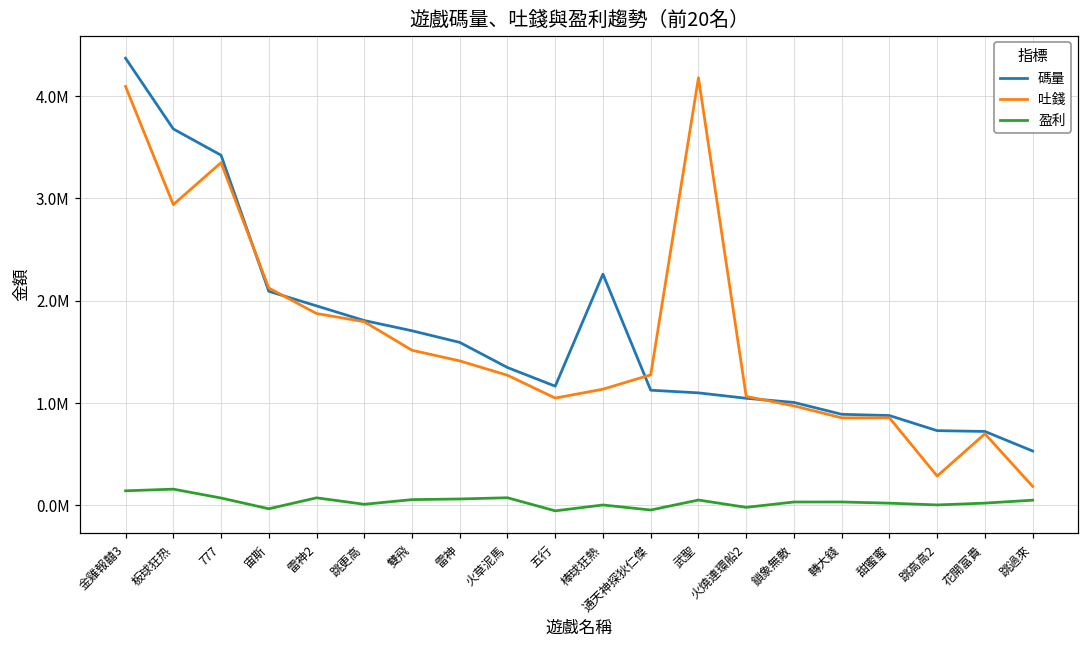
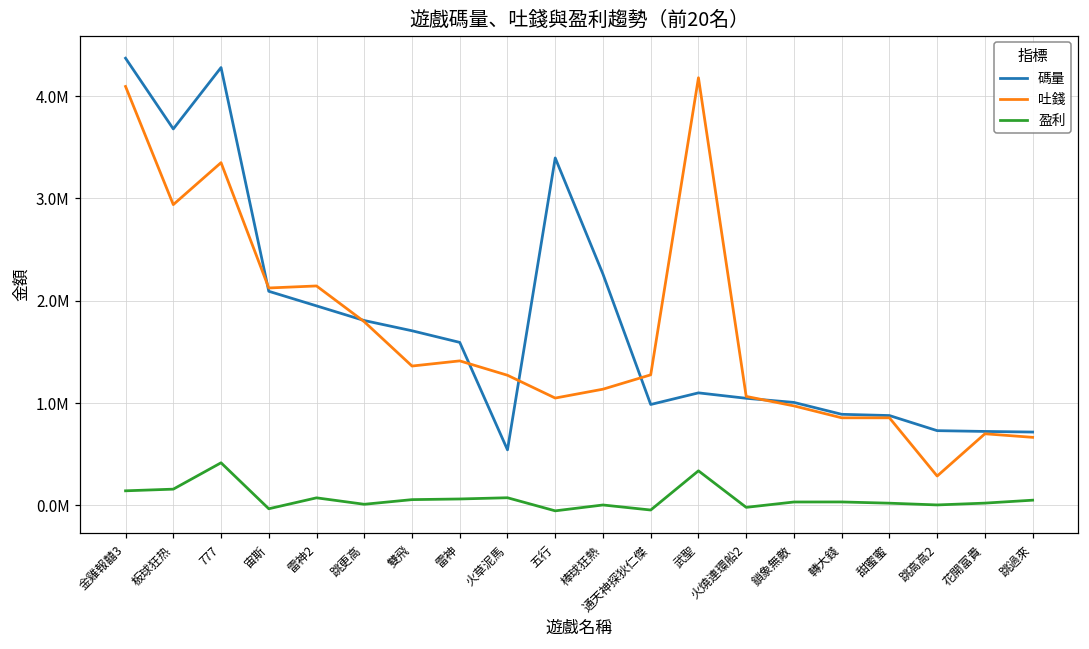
  {
    "碼量": {
      "金雞報囍3": 4400000,
      "板球狂热": 3700000,
-     "777": 3400000,
+     "777": 4300000,
      "宙斯": 2100000,
      "雷神2": 2000000,
      "雙飛": 1700000,
      "雷神": 1600000,
-     "火草泥馬": 1300000,
-     "五行": 1200000,
+     "火草泥馬": 500000,
+     "五行": 3400000,
      "棒球狂熱": 2300000,
-     "通天神探狄仁傑": 1100000,
+     "通天神探狄仁傑": 1000000,
      "武聖": 1100000,
      "鎖象無敵": 1000000,
      "轉大錢": 900000,
      "跳高高2": 700000,
-     "跳過來": 500000
+     "跳過來": 700000
    },
    "吐錢": {
      "金雞報囍3": 4100000,
      "板球狂热": 2900000,
      "777": 3300000,
      "宙斯": 2100000,
-     "雷神2": 1900000,
-     "雙飛": 1500000,
+     "雷神2": 2100000,
+     "雙飛": 1400000,
      "雷神": 1400000,
      "火草泥馬": 1300000,
      "五行": 1000000,
      "棒球狂熱": 1100000,
      "通天神探狄仁傑": 1300000,
      "武聖": 4200000,
      "鎖象無敵": 1000000,
      "轉大錢": 900000,
      "跳高高2": 300000,
-     "跳過來": 200000
+     "跳過來": 700000
    },
    "盈利": {
      "金雞報囍3": 100000,
      "板球狂热": 200000,
-     "777": 100000,
+     "777": 400000,
      "宙斯": 0,
      "雷神2": 100000,
      "跳更高": 0,
      "雙飛": 100000,
      "雷神": 100000,
      "火草泥馬": 100000,
      "五行": -100000,
      "棒球狂熱": 0,
      "通天神探狄仁傑": 0,
-     "武聖": 100000,
+     "武聖": 300000,
      "火燒連環船2": 0,
      "鎖象無敵": 0,
      "轉大錢": 0,
      "甜蜜蜜": 0,
      "跳高高2": 0,
      "花開富貴": 0,
      "跳過來": 100000
    }
  }
